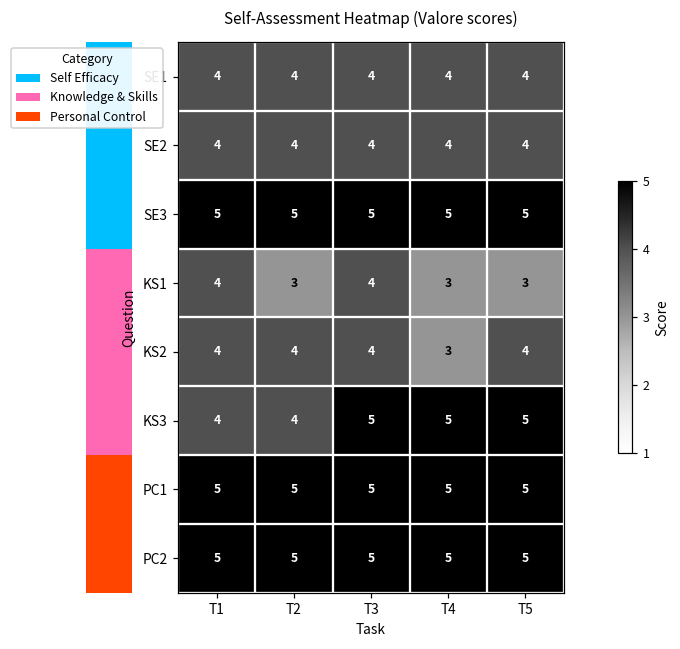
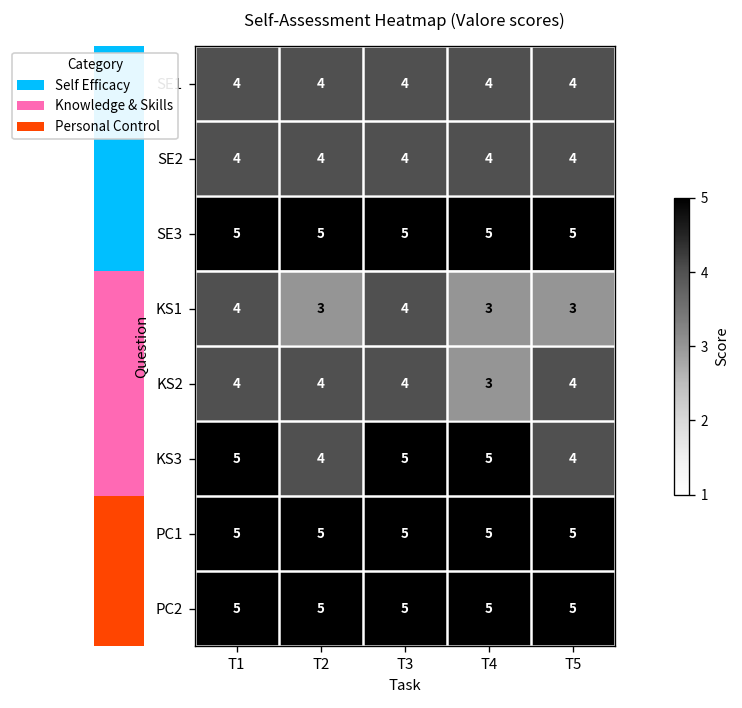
  {
    "SE1": {
      "T1": 4,
      "T2": 4,
      "T3": 4,
      "T4": 4,
      "T5": 4
    },
    "SE2": {
      "T1": 4,
      "T2": 4,
      "T3": 4,
      "T4": 4,
      "T5": 4
    },
    "SE3": {
      "T1": 5,
      "T2": 5,
      "T3": 5,
      "T4": 5,
      "T5": 5
    },
    "KS1": {
      "T1": 4,
      "T2": 3,
      "T3": 4,
      "T4": 3,
      "T5": 3
    },
    "KS2": {
      "T1": 4,
      "T2": 4,
      "T3": 4,
      "T4": 3,
      "T5": 4
    },
    "KS3": {
-     "T1": 4,
+     "T1": 5,
      "T2": 4,
      "T3": 5,
      "T4": 5,
-     "T5": 5
+     "T5": 4
    },
    "PC1": {
      "T1": 5,
      "T2": 5,
      "T3": 5,
      "T4": 5,
      "T5": 5
    },
    "PC2": {
      "T1": 5,
      "T2": 5,
      "T3": 5,
      "T4": 5,
      "T5": 5
    }
  }
